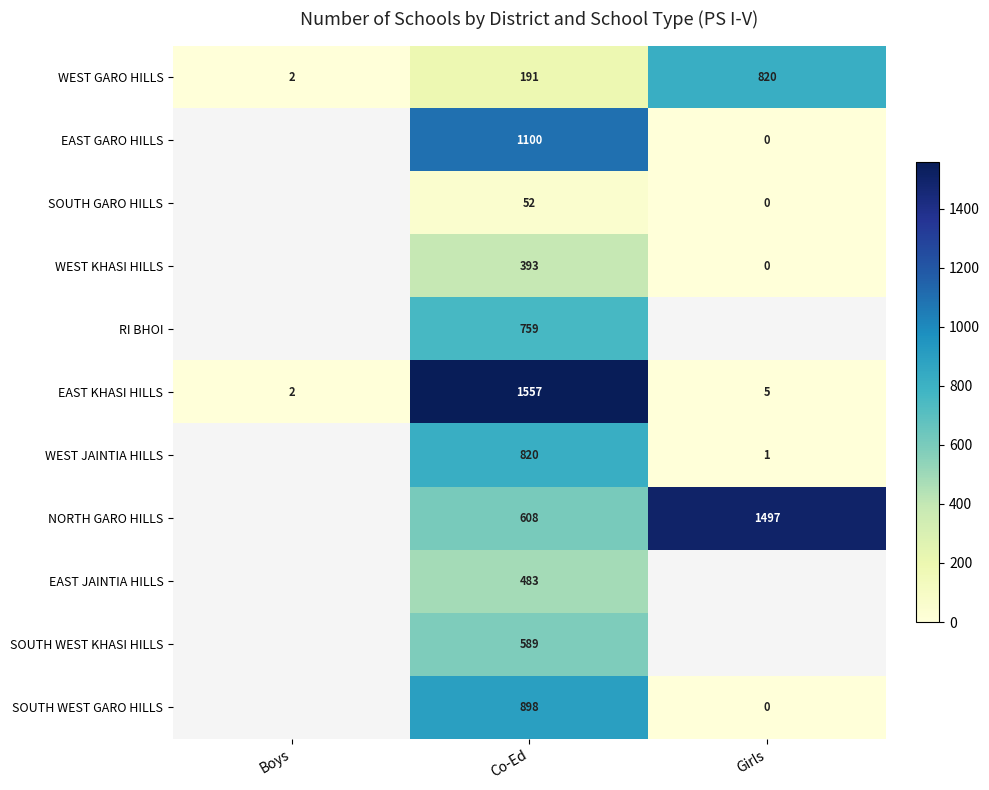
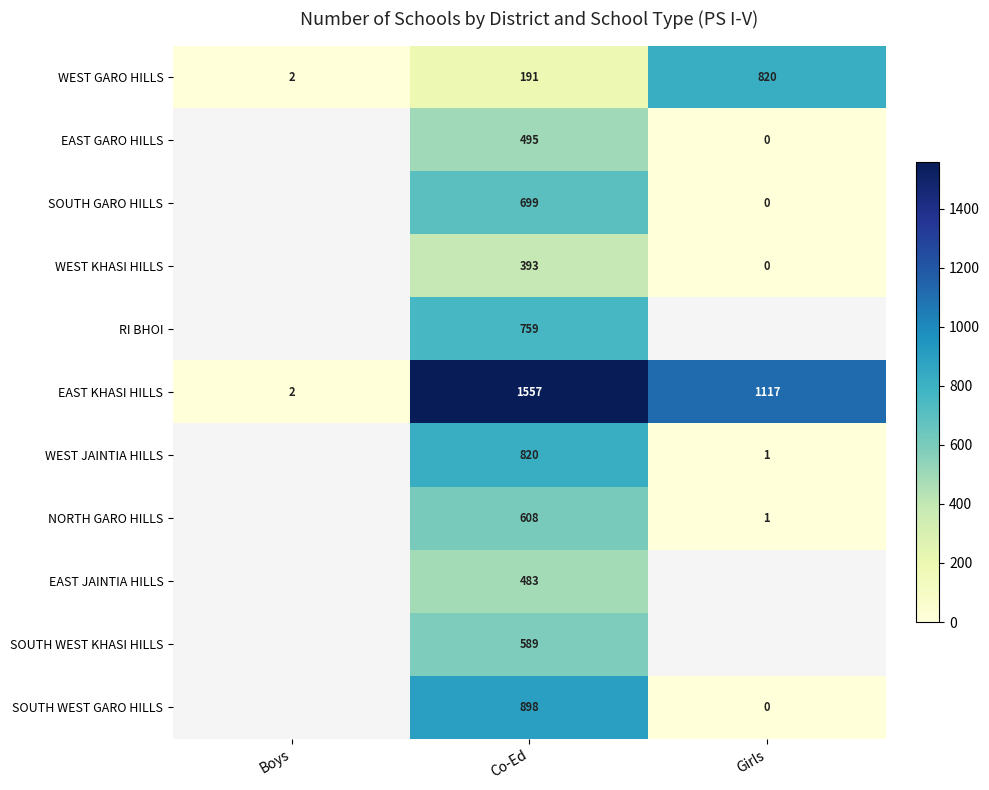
  {
    "WEST GARO HILLS": {
      "Boys": 2,
      "Co-Ed": 191,
      "Girls": 820
    },
    "EAST GARO HILLS": {
-     "Co-Ed": 1100,
+     "Co-Ed": 495,
      "Girls": 0
    },
    "SOUTH GARO HILLS": {
-     "Co-Ed": 52,
+     "Co-Ed": 699,
      "Girls": 0
    },
    "WEST KHASI HILLS": {
      "Co-Ed": 393,
      "Girls": 0
    },
    "RI BHOI": {
      "Co-Ed": 759
    },
    "EAST KHASI HILLS": {
      "Boys": 2,
      "Co-Ed": 1557,
-     "Girls": 5
+     "Girls": 1117
    },
    "WEST JAINTIA HILLS": {
      "Co-Ed": 820,
      "Girls": 1
    },
    "NORTH GARO HILLS": {
      "Co-Ed": 608,
-     "Girls": 1497
+     "Girls": 1
    },
    "EAST JAINTIA HILLS": {
      "Co-Ed": 483
    },
    "SOUTH WEST KHASI HILLS": {
      "Co-Ed": 589
    },
    "SOUTH WEST GARO HILLS": {
      "Co-Ed": 898,
      "Girls": 0
    }
  }
